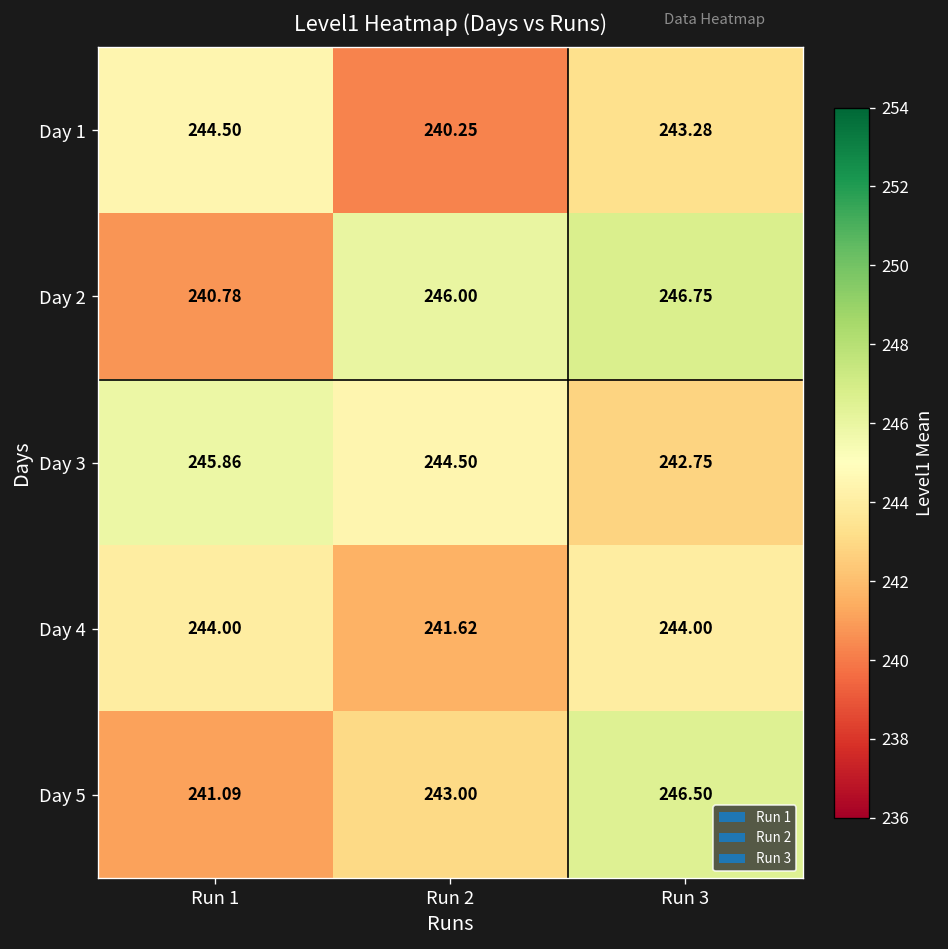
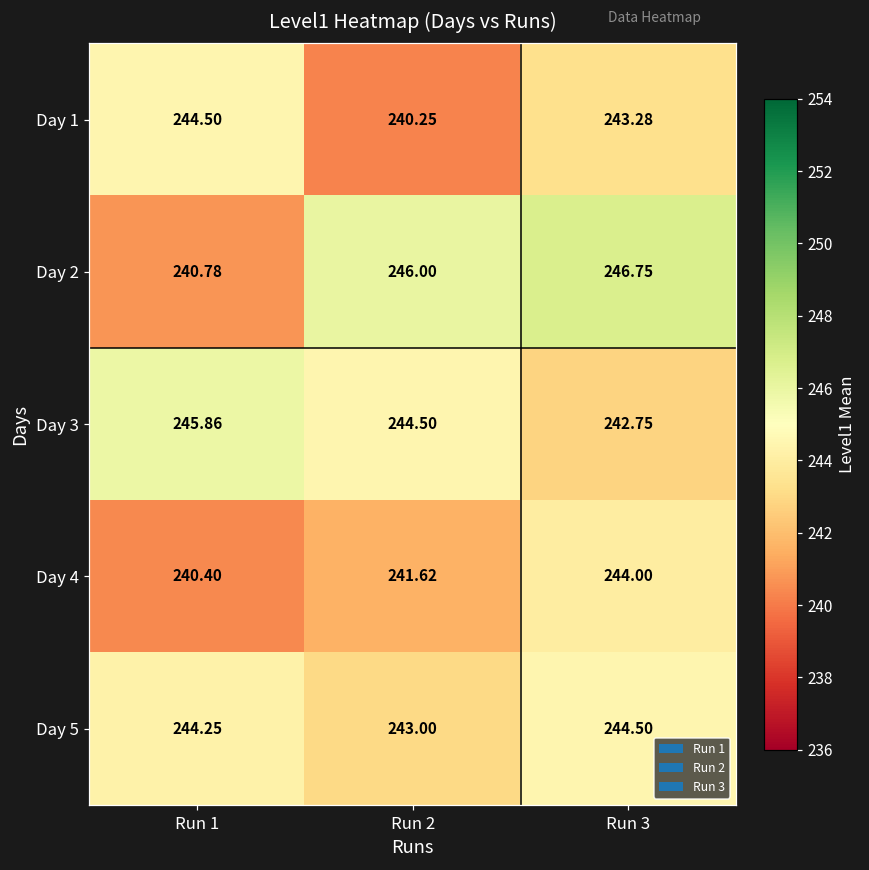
  {
    "Day 1": {
      "Run 1": 244.50,
      "Run 2": 240.25,
      "Run 3": 243.28
    },
    "Day 2": {
      "Run 1": 240.78,
      "Run 2": 246.00,
      "Run 3": 246.75
    },
    "Day 3": {
      "Run 1": 245.86,
      "Run 2": 244.50,
      "Run 3": 242.75
    },
    "Day 4": {
-     "Run 1": 244.00,
+     "Run 1": 240.40,
      "Run 2": 241.62,
      "Run 3": 244.00
    },
    "Day 5": {
-     "Run 1": 241.09,
+     "Run 1": 244.25,
      "Run 2": 243.00,
-     "Run 3": 246.50
+     "Run 3": 244.50
    }
  }
